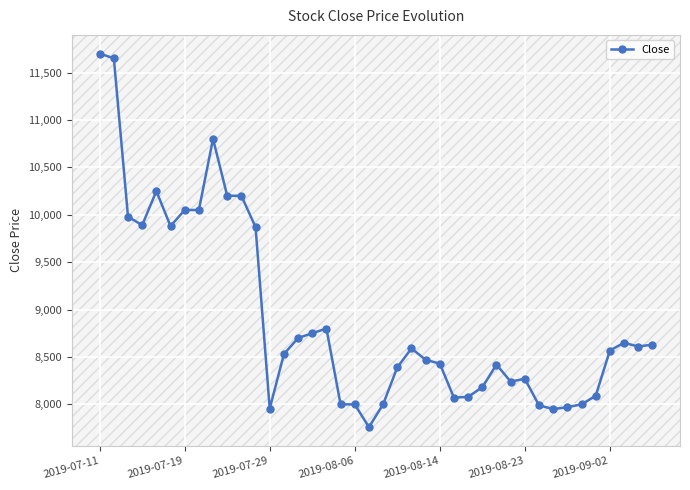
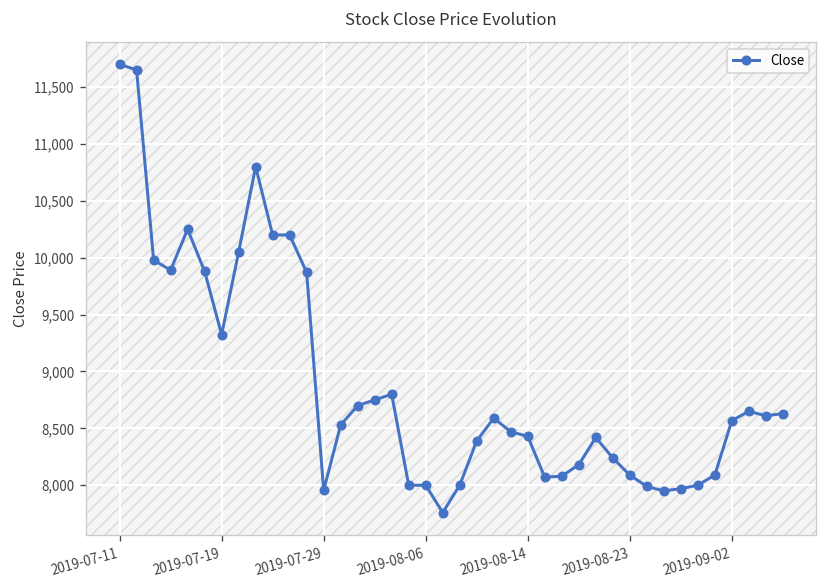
  {
    "2019-07-11": "11,700",
-   "2019-07-19": "10,100",
+   "2019-07-19": "9,300",
    "2019-07-29": "8,000",
    "2019-08-06": "8,000",
    "2019-08-14": "8,400",
-   "2019-08-23": "8,300",
+   "2019-08-23": "8,100",
    "2019-09-02": "8,600"
  }
